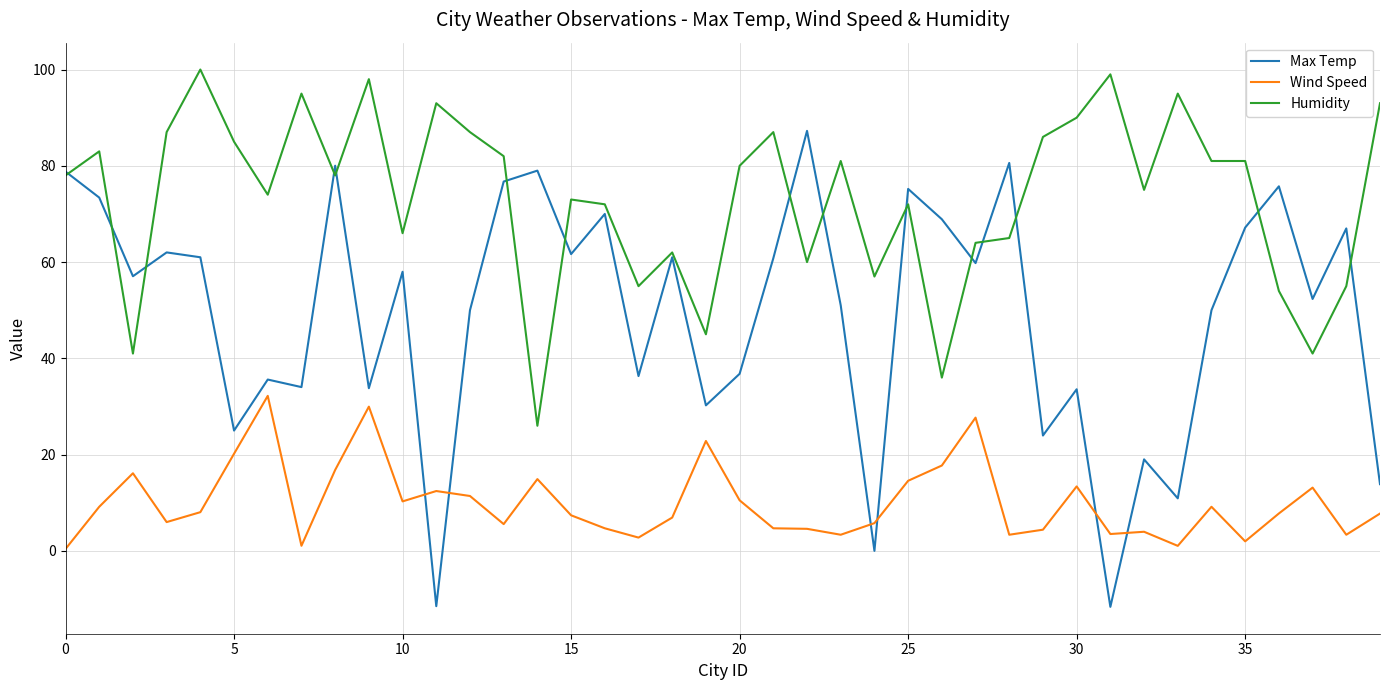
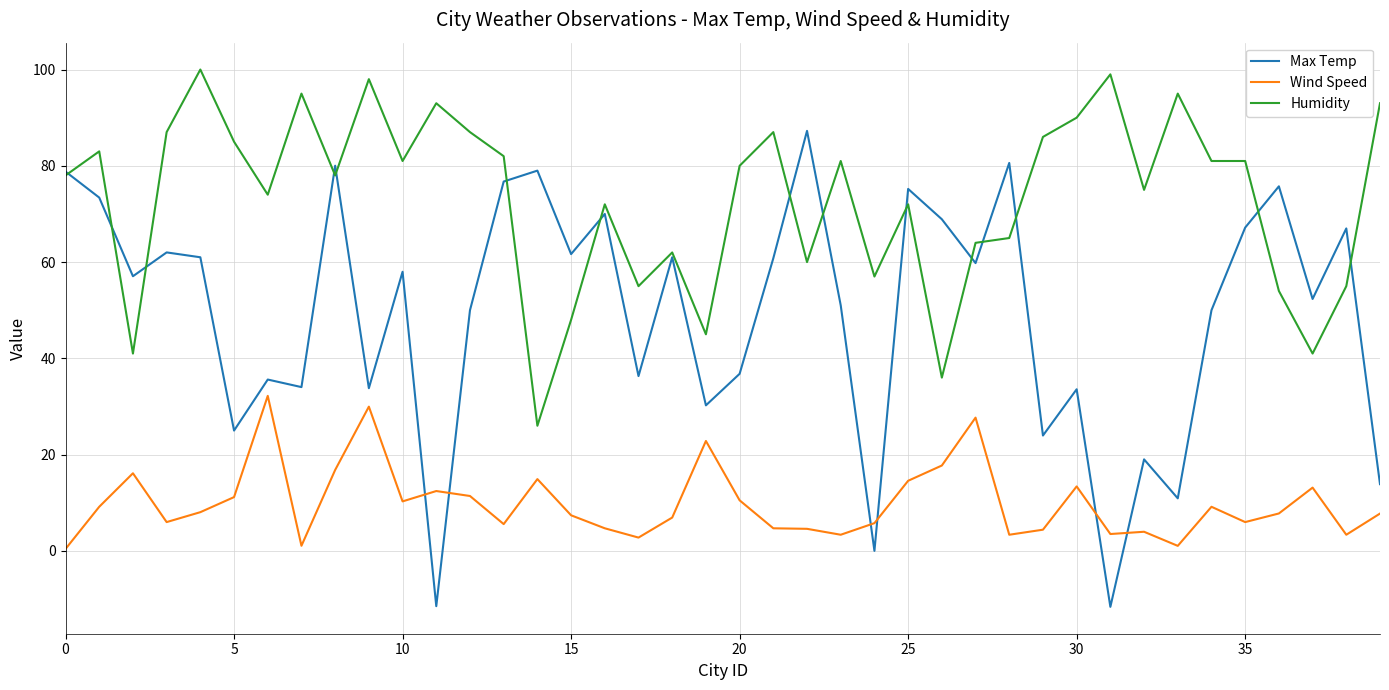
  {
    "Max Temp": {
      "0": 79,
      "5": 25,
      "10": 58,
      "15": 62,
      "20": 37,
      "25": 75,
      "30": 34,
      "35": 67
    },
    "Wind Speed": {
      "0": 0,
-     "5": 20,
+     "5": 11,
      "10": 10,
      "15": 7,
      "20": 11,
      "25": 15,
      "30": 13,
-     "35": 2
+     "35": 6
    },
    "Humidity": {
      "0": 78,
      "5": 85,
-     "10": 66,
-     "15": 73,
+     "10": 81,
+     "15": 48,
      "20": 80,
      "25": 72,
      "30": 90,
      "35": 81
    }
  }
